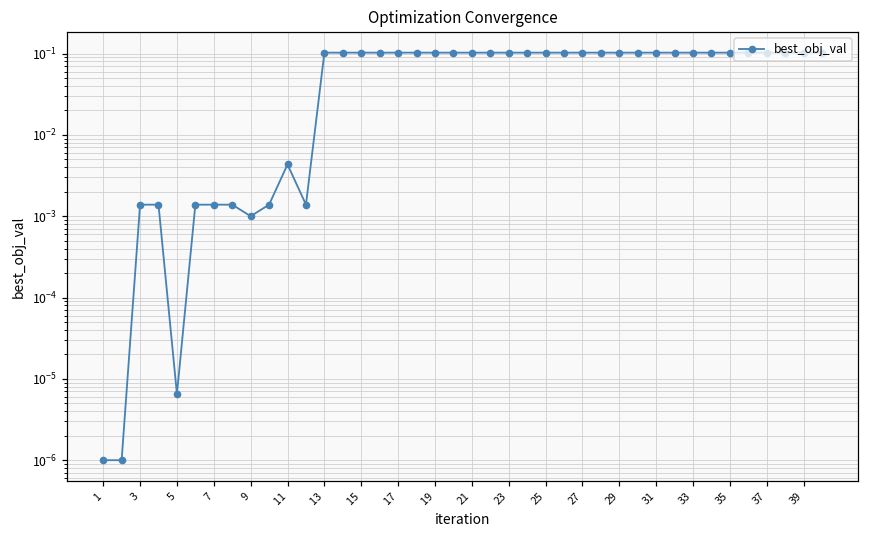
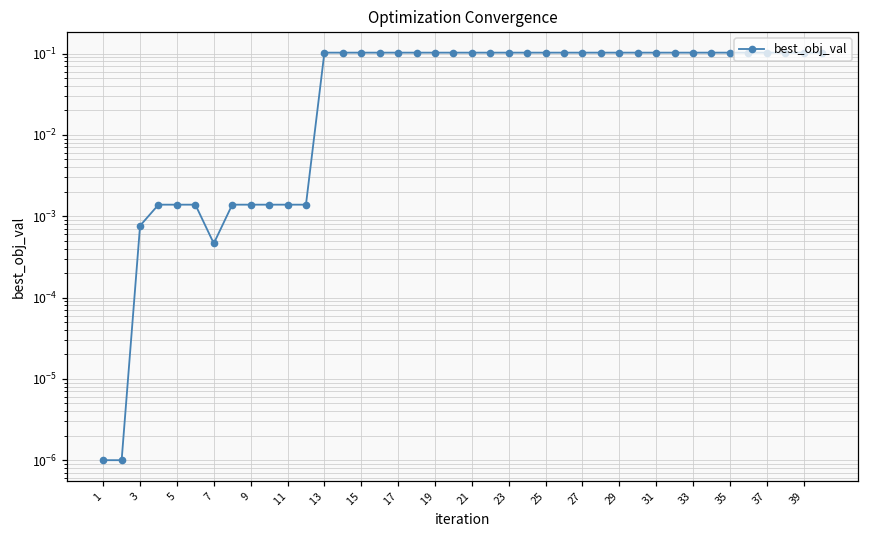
  {
    "1": 0.000001,
-   "3": 0.0014,
-   "5": 0.000007,
-   "7": 0.0014,
-   "9": 0.0010,
-   "11": 0.004,
+   "3": 0.0008,
+   "5": 0.0014,
+   "7": 0.0005,
+   "9": 0.0014,
+   "11": 0.0014,
    "13": 0.10,
    "15": 0.10,
    "17": 0.10,
    "19": 0.10,
    "21": 0.10,
    "23": 0.10,
    "25": 0.10,
    "27": 0.10,
    "29": 0.10,
    "31": 0.10,
    "33": 0.10,
    "35": 0.10
  }
